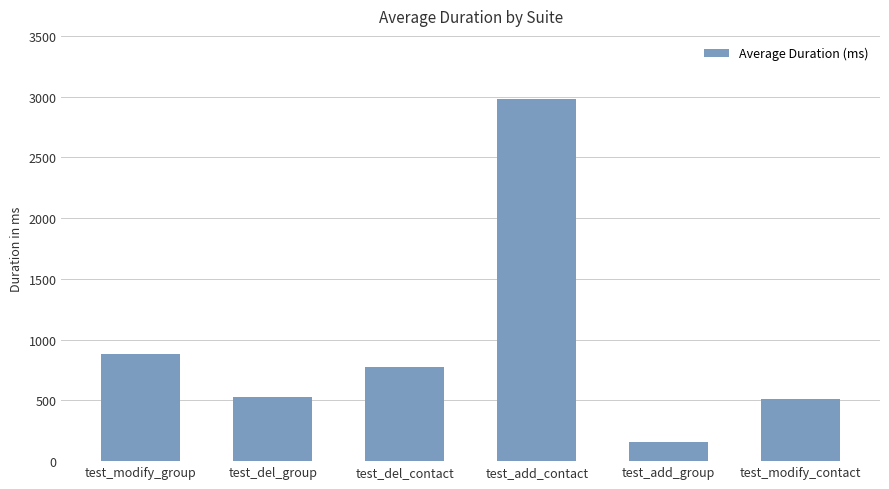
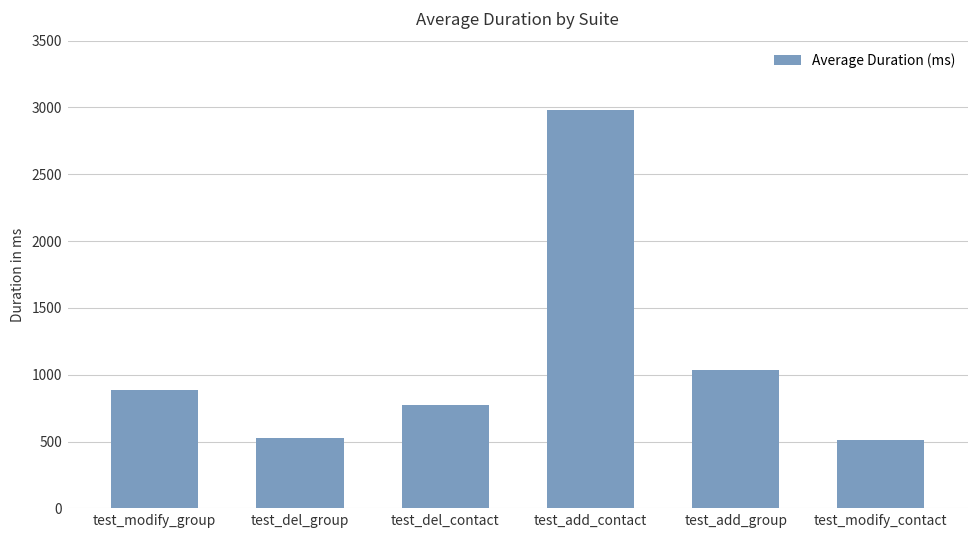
  {
    "test_modify_group": 880,
    "test_del_group": 530,
    "test_del_contact": 780,
    "test_add_contact": 2980,
-   "test_add_group": 160,
+   "test_add_group": 1040,
    "test_modify_contact": 510
  }
